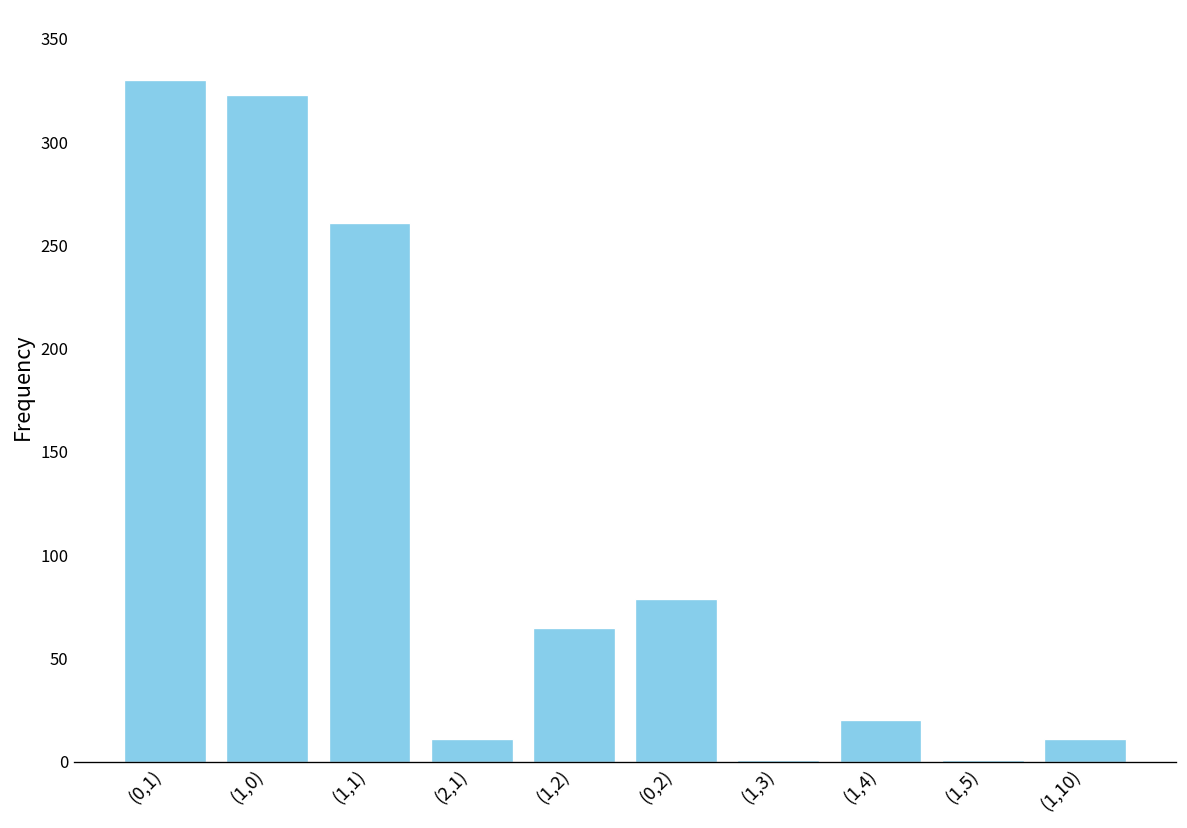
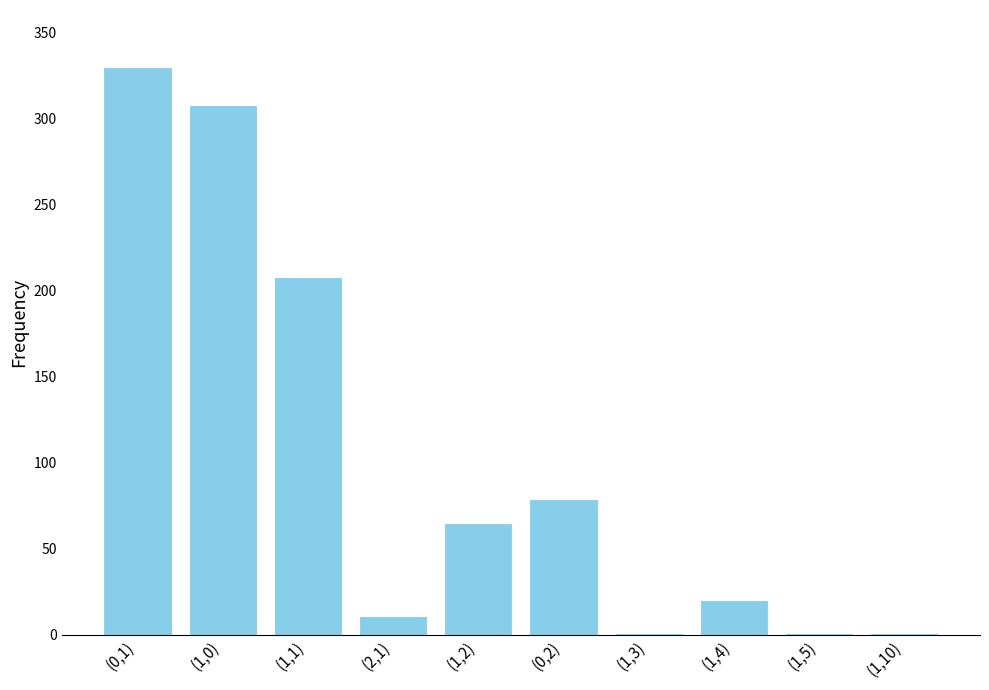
  {
    "(0,1)": 330,
-   "(1,0)": 323,
-   "(1,1)": 261,
+   "(1,0)": 308,
+   "(1,1)": 208,
    "(2,1)": 11,
    "(1,2)": 65,
    "(0,2)": 79,
    "(1,4)": 20,
-   "(1,10)": 11
+   "(1,10)": 1
  }
